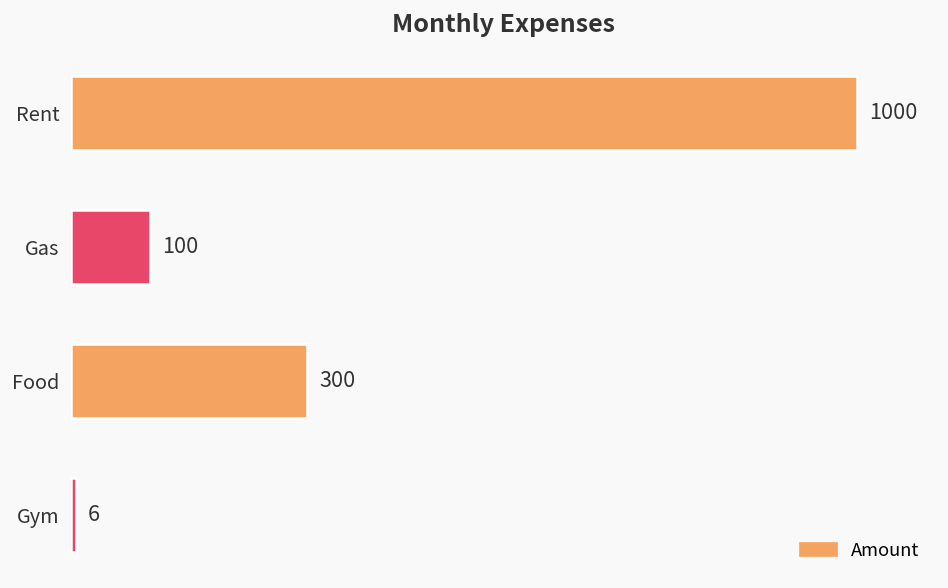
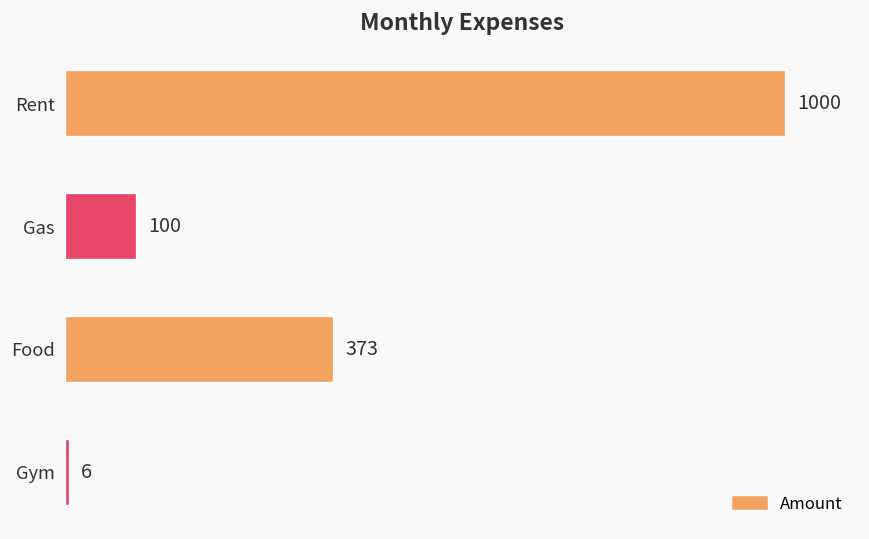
  {
    "Rent": 1000,
    "Gas": 100,
-   "Food": 300,
+   "Food": 373,
    "Gym": 6
  }
